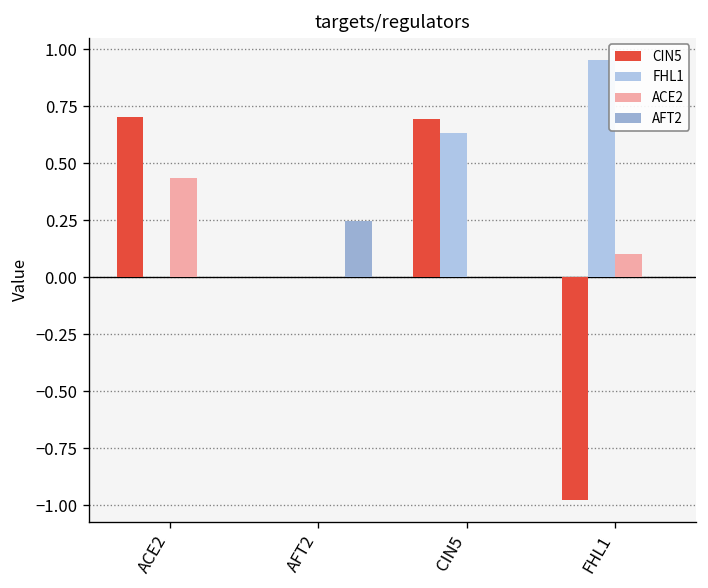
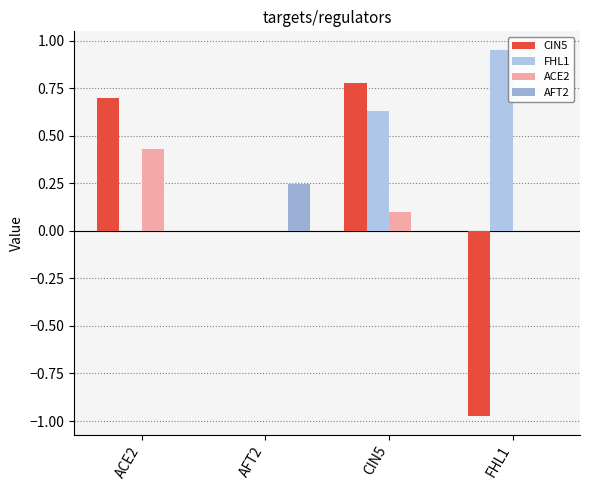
  {
    "CIN5": {
      "ACE2": 0.70,
      "AFT2": 0.00,
-     "CIN5": 0.69,
+     "CIN5": 0.78,
      "FHL1": -0.98
    },
    "ACE2": {
      "ACE2": 0.43,
      "AFT2": 0.0,
-     "CIN5": 0.0,
-     "FHL1": 0.1
+     "CIN5": 0.1,
+     "FHL1": 0.0
    }
  }
